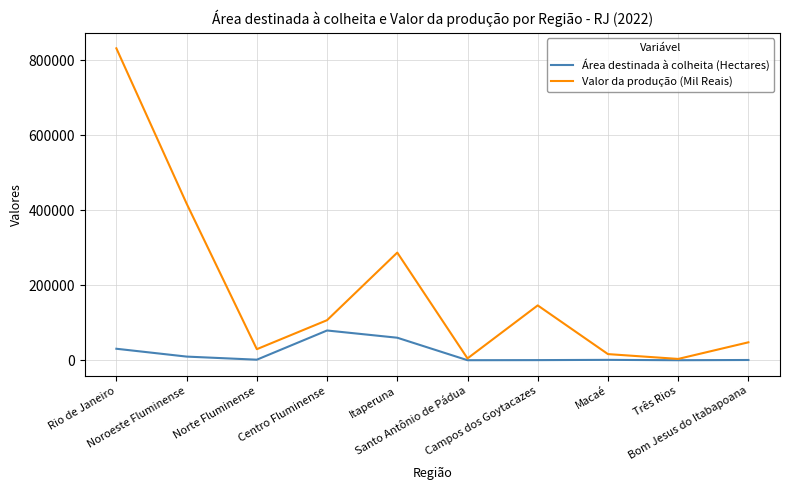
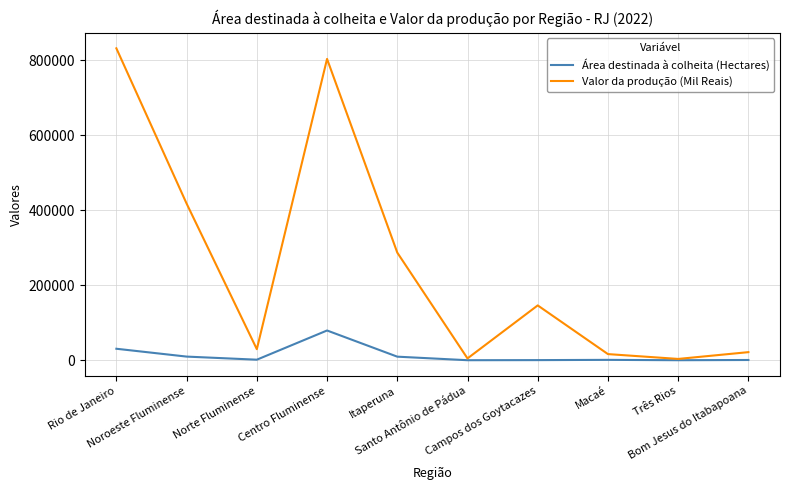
  {
    "Área destinada à colheita (Hectares)": {
      "Rio de Janeiro": 30000,
      "Noroeste Fluminense": 10000,
      "Norte Fluminense": 0,
      "Centro Fluminense": 80000,
-     "Itaperuna": 60000,
+     "Itaperuna": 10000,
      "Campos dos Goytacazes": 0,
      "Macaé": 0,
      "Bom Jesus do Itabapoana": 0
    },
    "Valor da produção (Mil Reais)": {
      "Rio de Janeiro": 830000,
      "Noroeste Fluminense": 420000,
      "Norte Fluminense": 30000,
-     "Centro Fluminense": 110000,
+     "Centro Fluminense": 800000,
      "Itaperuna": 290000,
      "Campos dos Goytacazes": 150000,
      "Macaé": 20000,
-     "Bom Jesus do Itabapoana": 50000
+     "Bom Jesus do Itabapoana": 20000
    }
  }
